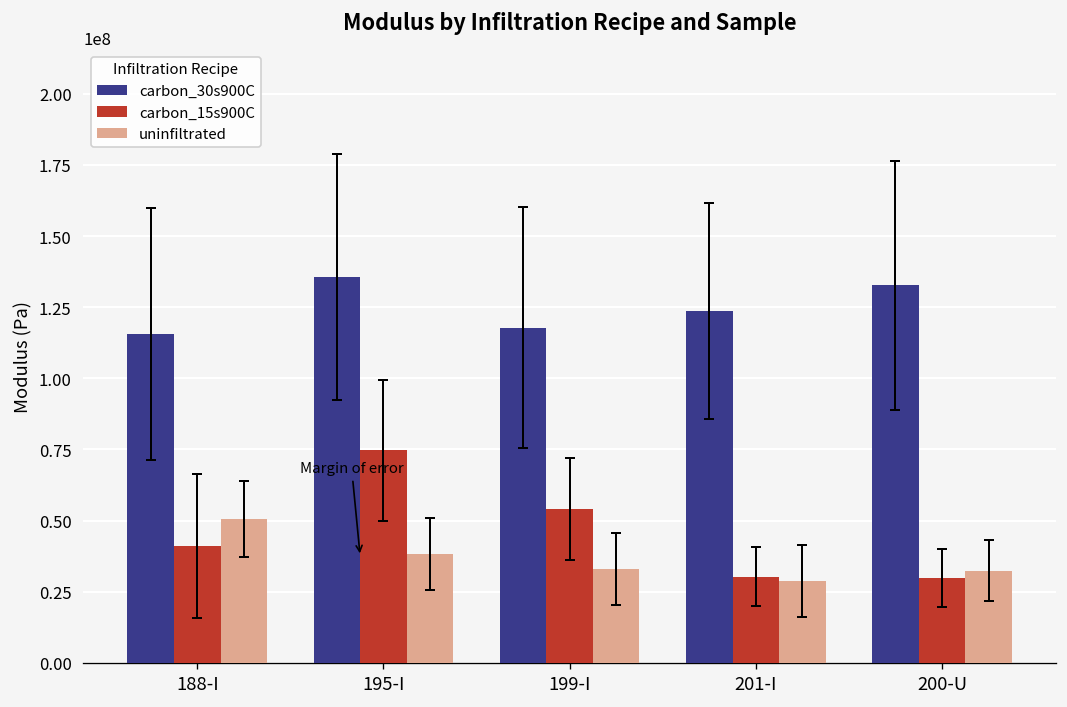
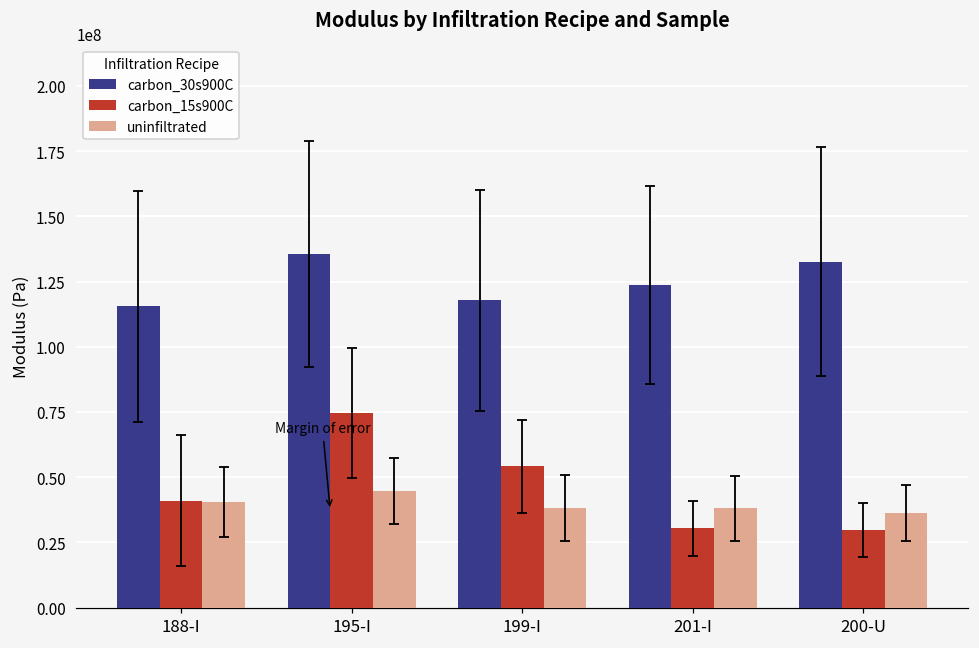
  {
    "carbon_30s900C": {
      "188-I": 115000000,
      "195-I": 136000000,
      "199-I": 118000000,
      "201-I": 124000000,
      "200-U": 133000000
    },
    "carbon_15s900C": {
      "188-I": 41000000,
      "195-I": 75000000,
      "199-I": 54000000,
      "201-I": 30000000,
      "200-U": 30000000
    },
    "uninfiltrated": {
-     "188-I": 50000000,
-     "195-I": 38000000,
-     "199-I": 33000000,
-     "201-I": 29000000,
-     "200-U": 32000000
+     "188-I": 40000000,
+     "195-I": 45000000,
+     "199-I": 38000000,
+     "201-I": 38000000,
+     "200-U": 36000000
    }
  }
